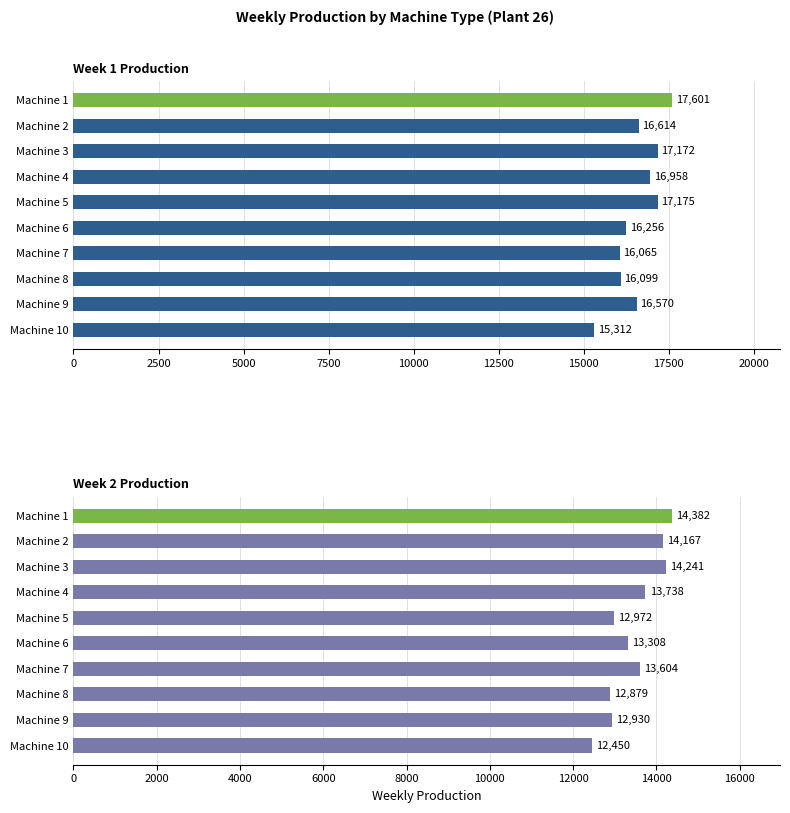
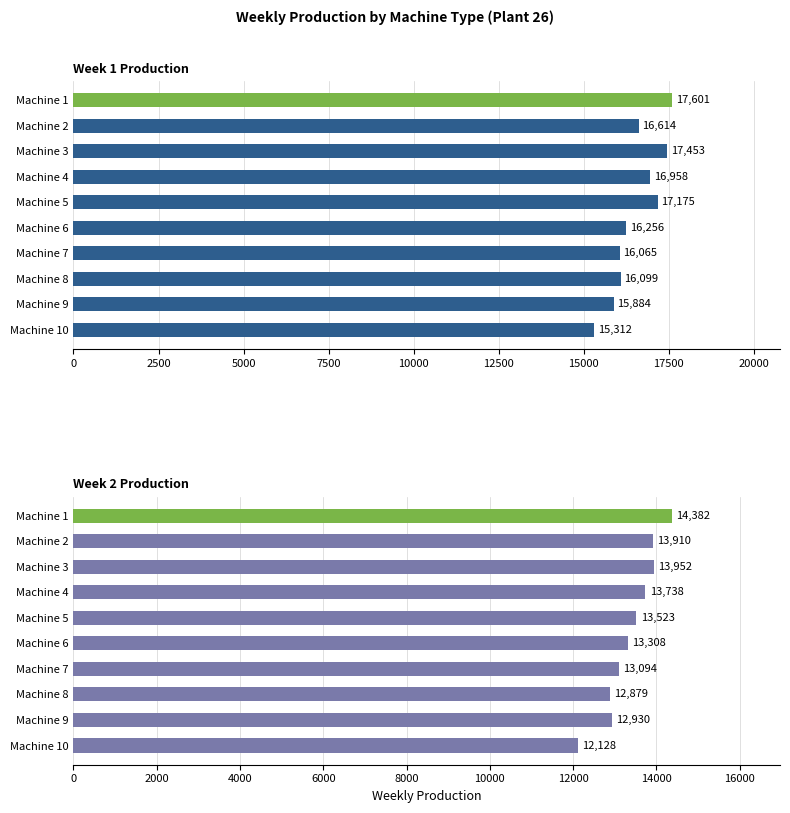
  {
    "Week 1 Production": {
      "Machine 1": "17,601",
      "Machine 2": "16,614",
-     "Machine 3": "17,172",
+     "Machine 3": "17,453",
      "Machine 4": "16,958",
      "Machine 5": "17,175",
      "Machine 6": "16,256",
      "Machine 7": "16,065",
      "Machine 8": "16,099",
-     "Machine 9": "16,570",
+     "Machine 9": "15,884",
      "Machine 10": "15,312"
    },
    "Week 2 Production": {
      "Machine 1": "14,382",
-     "Machine 2": "14,167",
-     "Machine 3": "14,241",
+     "Machine 2": "13,910",
+     "Machine 3": "13,952",
      "Machine 4": "13,738",
-     "Machine 5": "12,972",
+     "Machine 5": "13,523",
      "Machine 6": "13,308",
-     "Machine 7": "13,604",
+     "Machine 7": "13,094",
      "Machine 8": "12,879",
      "Machine 9": "12,930",
-     "Machine 10": "12,450"
+     "Machine 10": "12,128"
    }
  }
